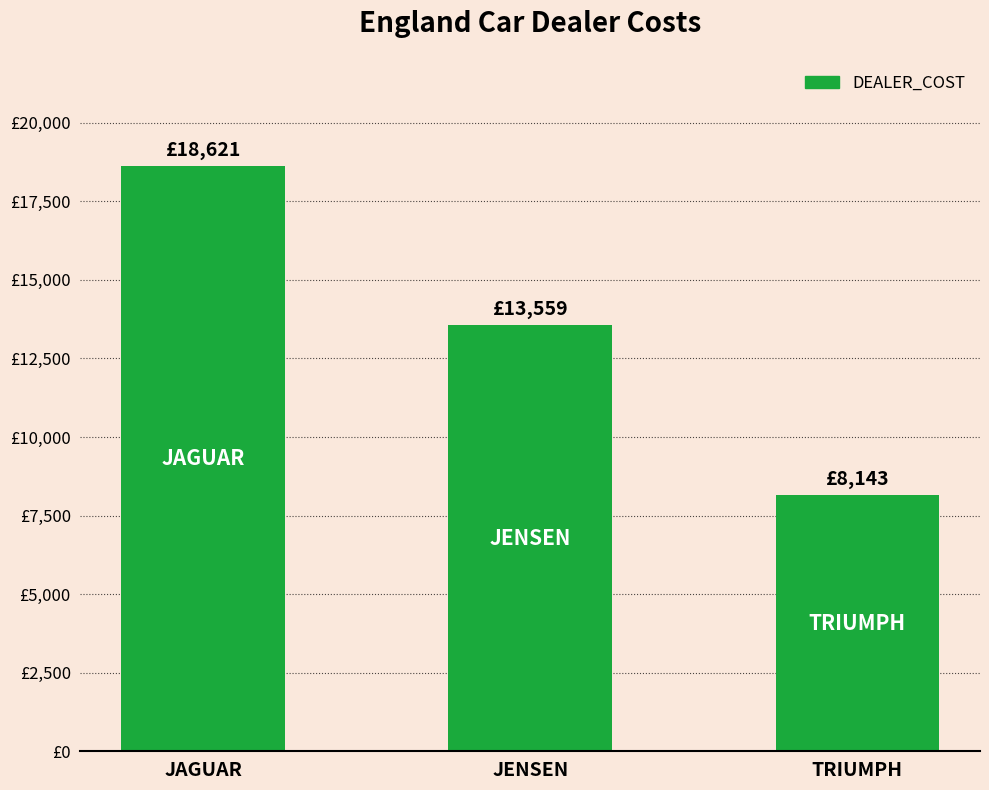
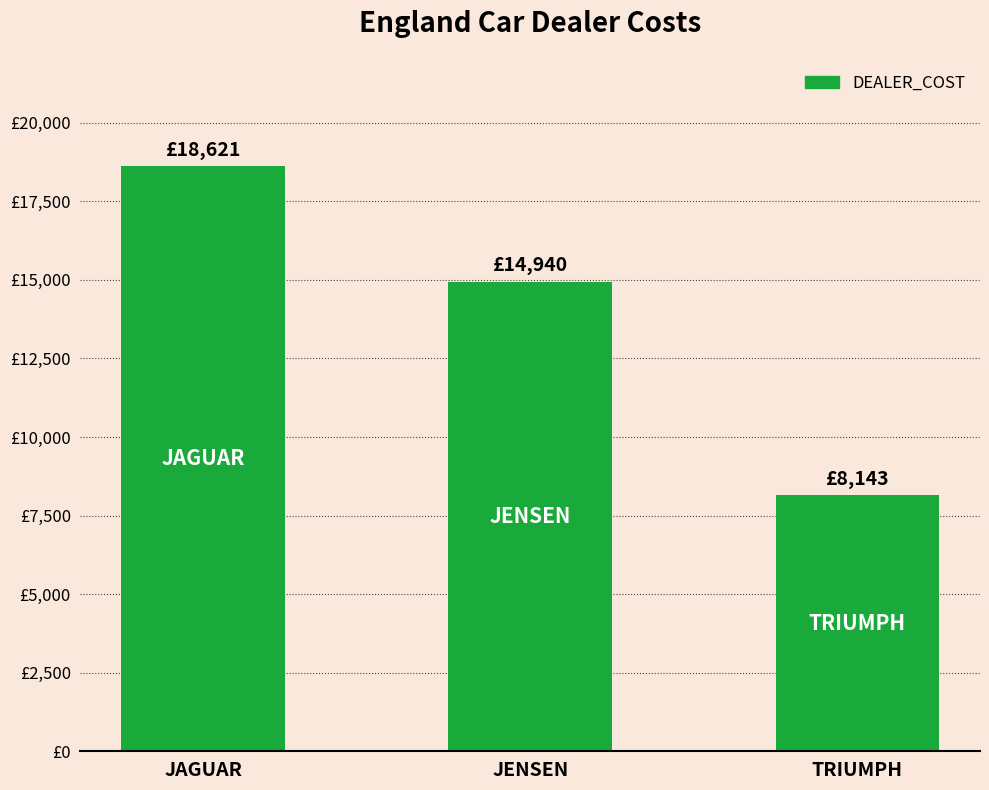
  {
    "JAGUAR": "£18,621",
-   "JENSEN": "£13,559",
+   "JENSEN": "£14,940",
    "TRIUMPH": "£8,143"
  }
